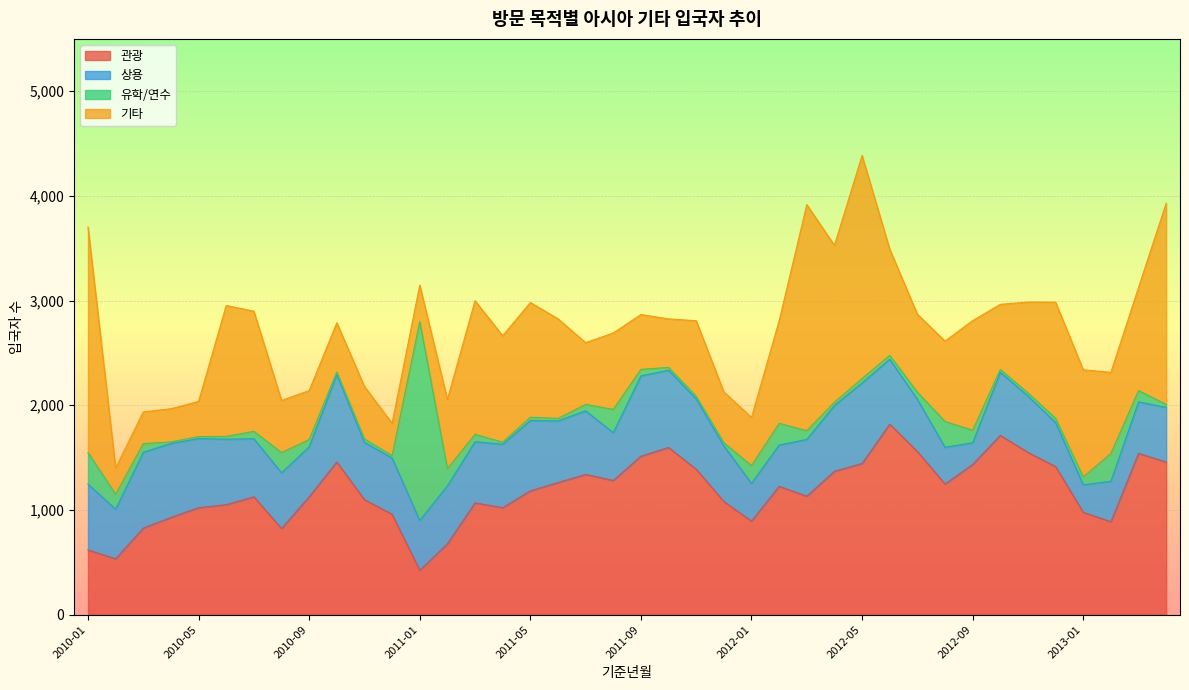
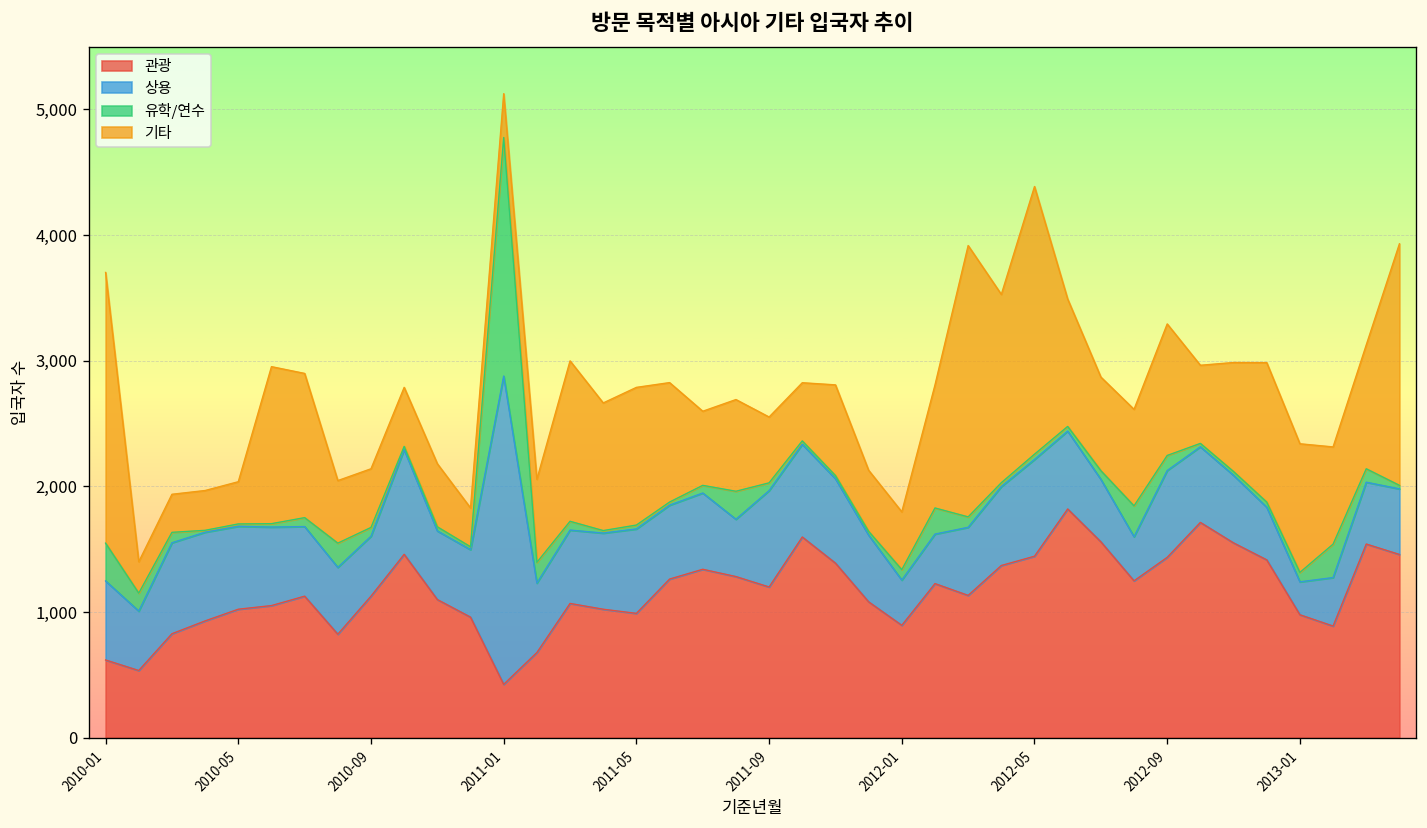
  {
    "관광": {
      "2010-01": "620",
      "2010-05": "1,020",
      "2010-09": "1,130",
      "2011-01": "420",
-     "2011-05": "1,180",
-     "2011-09": "1,510",
+     "2011-05": "990",
+     "2011-09": "1,200",
      "2012-01": "890",
      "2012-05": "1,440",
      "2012-09": "1,440",
      "2013-01": "980"
    },
    "상용": {
      "2010-01": "630",
      "2010-09": "480",
-     "2011-01": "480",
+     "2011-01": "2,450",
      "2011-05": "670",
      "2011-09": "770",
      "2012-01": "360",
      "2012-05": "770",
-     "2012-09": "210",
+     "2012-09": "690",
      "2013-01": "260"
    },
    "유학/연수": {
      "2010-01": "300",
      "2010-09": "70",
      "2011-01": "1,900",
      "2011-05": "30",
      "2011-09": "60",
-     "2012-01": "170",
+     "2012-01": "80",
      "2012-05": "40",
      "2012-09": "120",
      "2013-01": "80"
    },
    "기타": {
      "2010-01": "2,160",
      "2010-05": "340",
      "2010-09": "470",
      "2011-01": "350",
      "2011-05": "1,100",
      "2011-09": "520",
      "2012-01": "460",
      "2012-05": "2,130",
      "2012-09": "1,050",
      "2013-01": "1,020"
    }
  }
